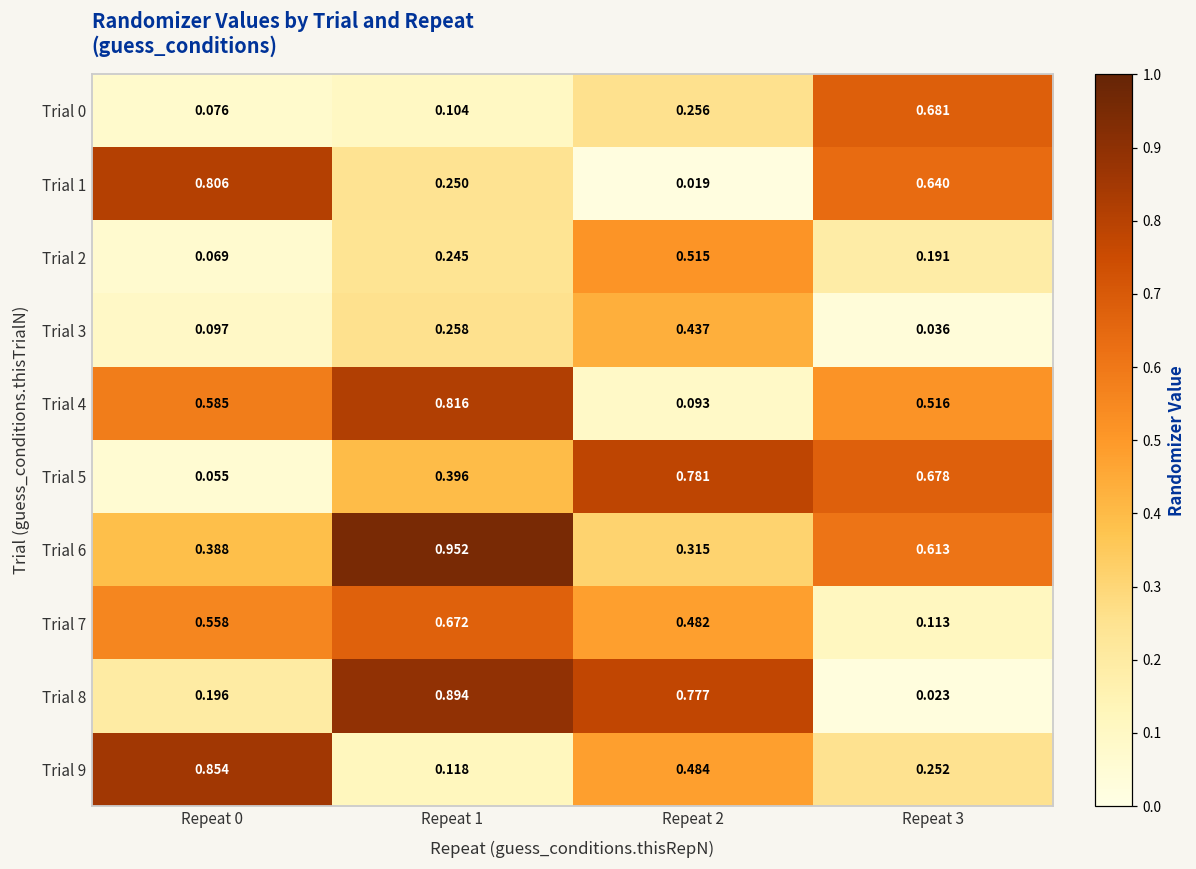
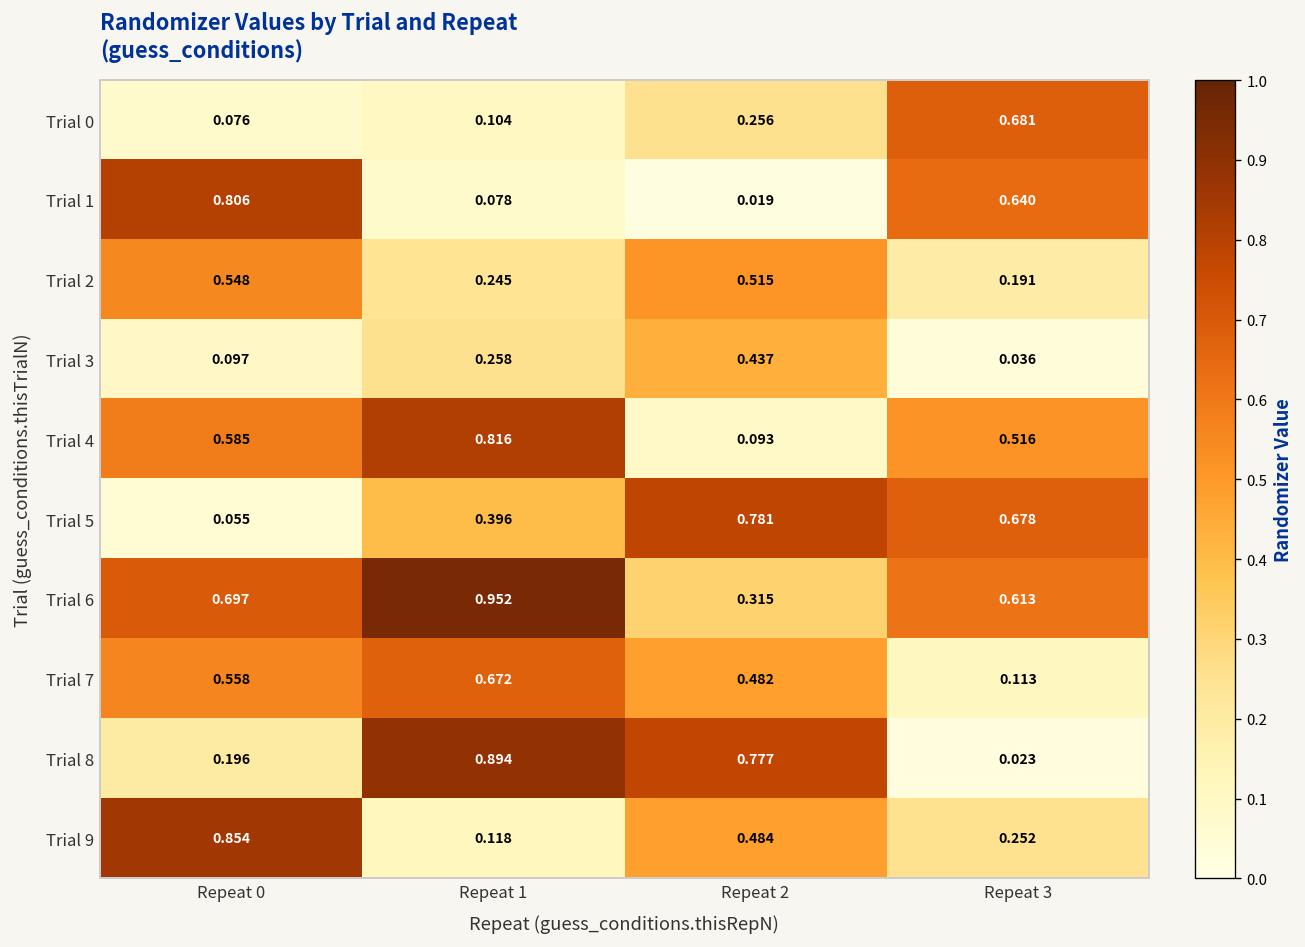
  {
    "Trial 0": {
      "Repeat 0": 0.076,
      "Repeat 1": 0.104,
      "Repeat 2": 0.256,
      "Repeat 3": 0.681
    },
    "Trial 1": {
      "Repeat 0": 0.806,
-     "Repeat 1": 0.250,
+     "Repeat 1": 0.078,
      "Repeat 2": 0.019,
      "Repeat 3": 0.640
    },
    "Trial 2": {
-     "Repeat 0": 0.069,
+     "Repeat 0": 0.548,
      "Repeat 1": 0.245,
      "Repeat 2": 0.515,
      "Repeat 3": 0.191
    },
    "Trial 3": {
      "Repeat 0": 0.097,
      "Repeat 1": 0.258,
      "Repeat 2": 0.437,
      "Repeat 3": 0.036
    },
    "Trial 4": {
      "Repeat 0": 0.585,
      "Repeat 1": 0.816,
      "Repeat 2": 0.093,
      "Repeat 3": 0.516
    },
    "Trial 5": {
      "Repeat 0": 0.055,
      "Repeat 1": 0.396,
      "Repeat 2": 0.781,
      "Repeat 3": 0.678
    },
    "Trial 6": {
-     "Repeat 0": 0.388,
+     "Repeat 0": 0.697,
      "Repeat 1": 0.952,
      "Repeat 2": 0.315,
      "Repeat 3": 0.613
    },
    "Trial 7": {
      "Repeat 0": 0.558,
      "Repeat 1": 0.672,
      "Repeat 2": 0.482,
      "Repeat 3": 0.113
    },
    "Trial 8": {
      "Repeat 0": 0.196,
      "Repeat 1": 0.894,
      "Repeat 2": 0.777,
      "Repeat 3": 0.023
    },
    "Trial 9": {
      "Repeat 0": 0.854,
      "Repeat 1": 0.118,
      "Repeat 2": 0.484,
      "Repeat 3": 0.252
    }
  }
